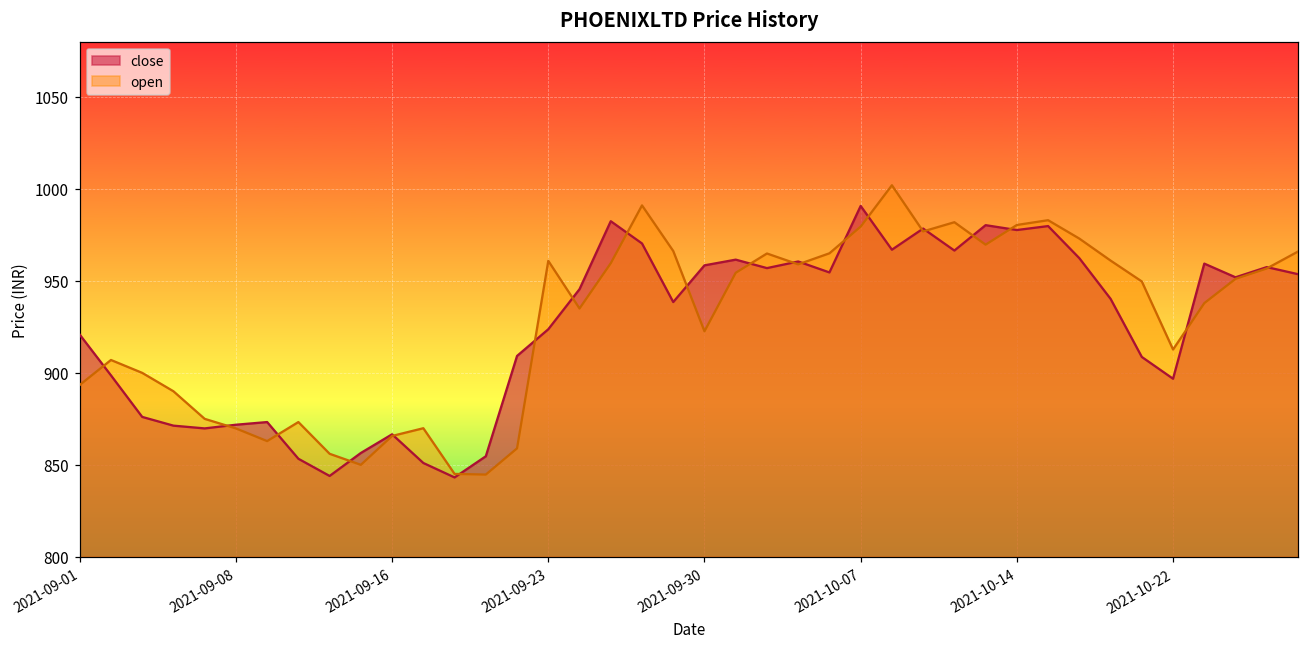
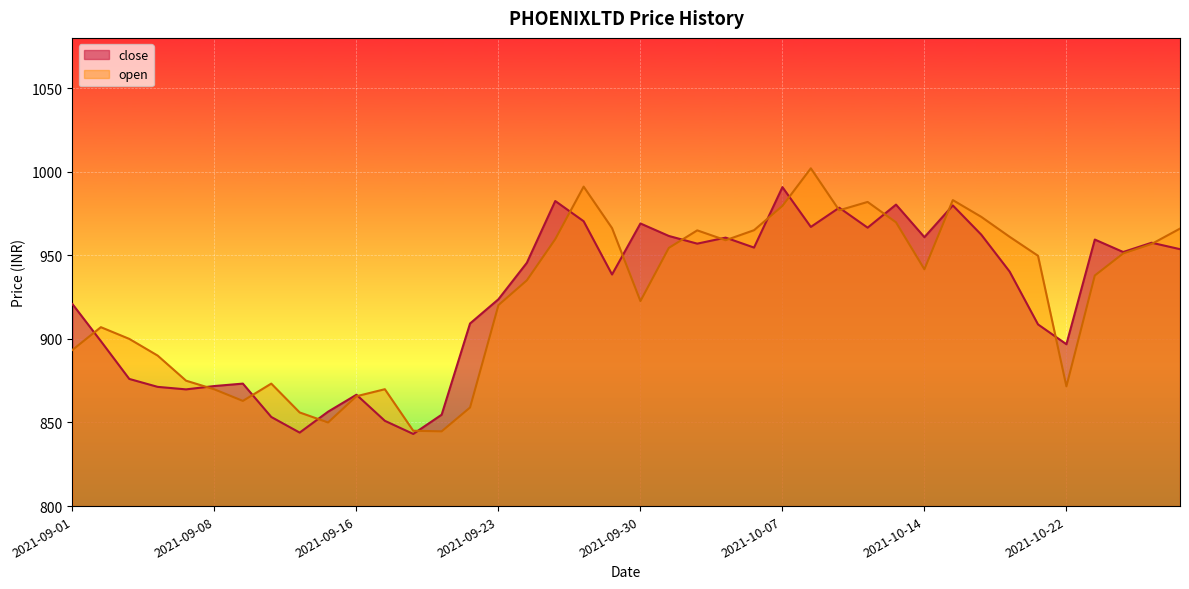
  {
    "close": {
      "2021-09-01": 921,
      "2021-09-08": 872,
      "2021-09-23": 924,
-     "2021-09-30": 958,
+     "2021-09-30": 969,
      "2021-10-07": 991,
-     "2021-10-14": 978,
+     "2021-10-14": 961,
      "2021-10-22": 897
    },
    "open": {
      "2021-09-01": 893,
      "2021-09-08": 870,
-     "2021-09-23": 961,
+     "2021-09-23": 920,
      "2021-09-30": 923,
      "2021-10-07": 980,
-     "2021-10-14": 980,
-     "2021-10-22": 913
+     "2021-10-14": 942,
+     "2021-10-22": 872
    }
  }
